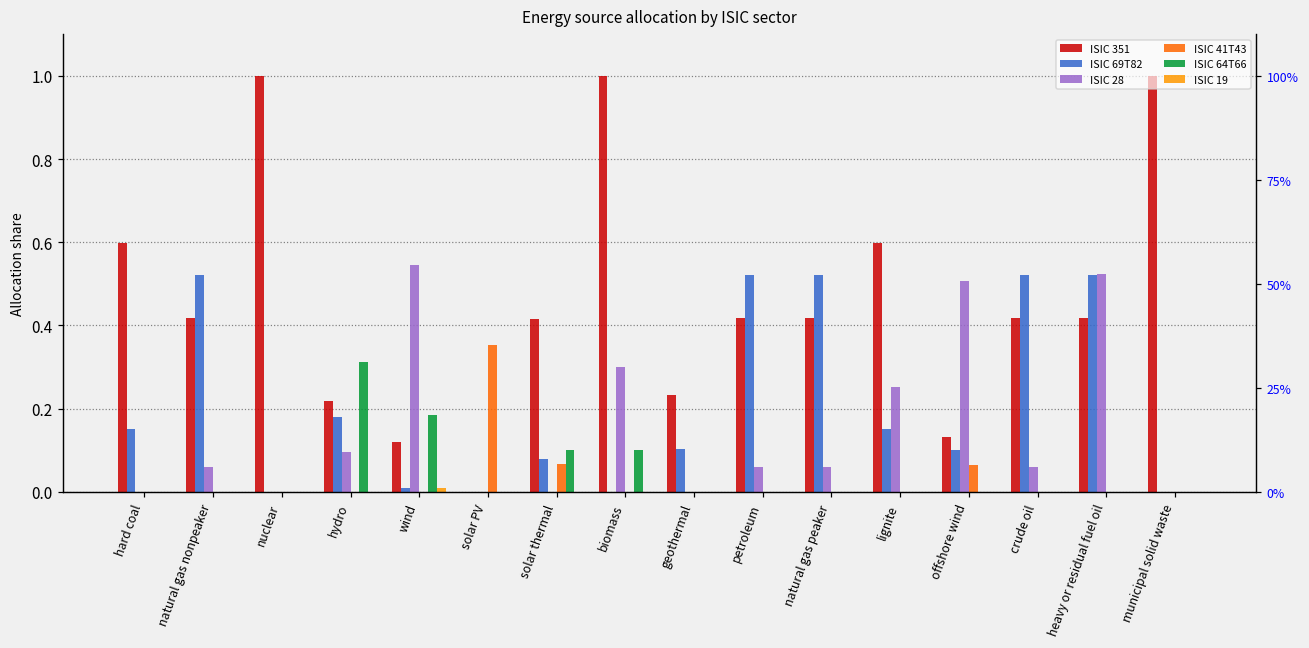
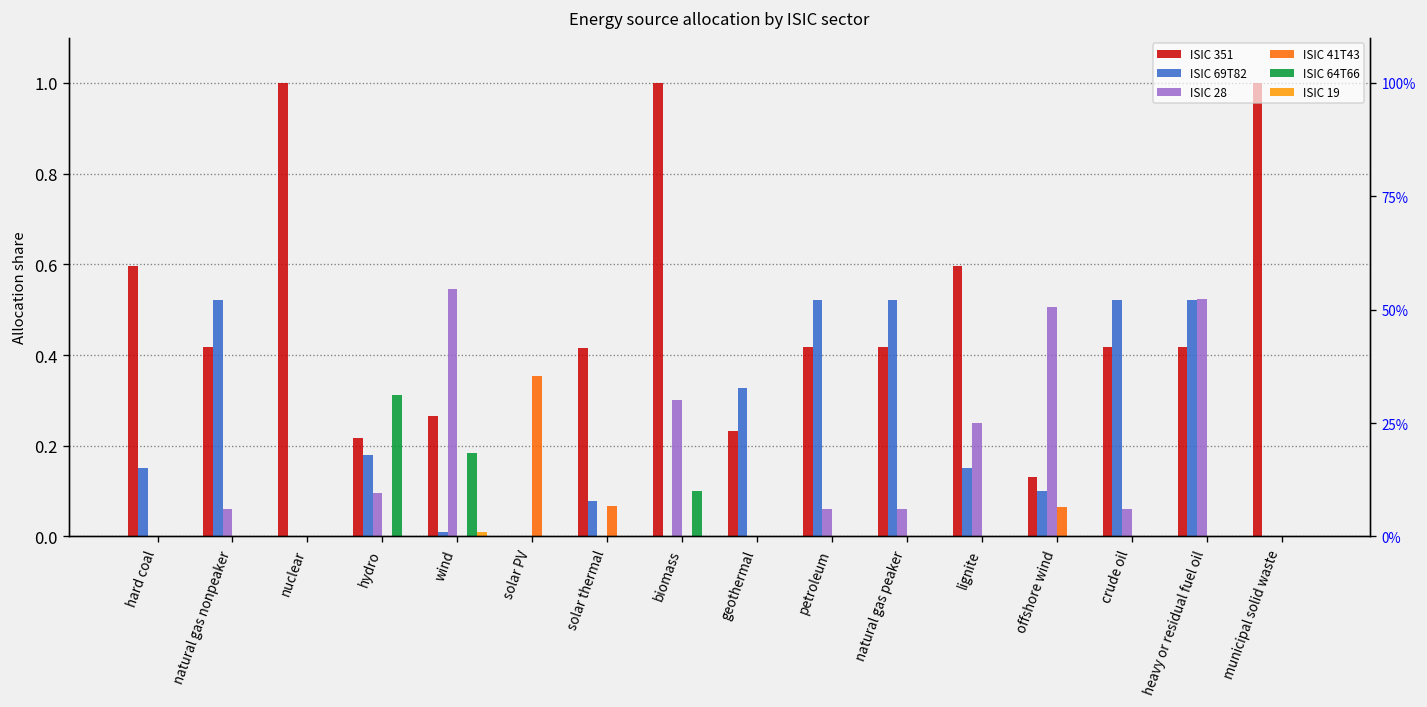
  {
    "ISIC 351": {
      "hard coal": 0.60,
      "natural gas nonpeaker": 0.42,
      "nuclear": 1.00,
      "hydro": 0.22,
-     "wind": 0.12,
+     "wind": 0.27,
      "solar PV": 0.00,
      "solar thermal": 0.42,
      "biomass": 1.00,
      "geothermal": 0.23,
      "petroleum": 0.42,
      "natural gas peaker": 0.42,
      "lignite": 0.60,
      "offshore wind": 0.13,
      "crude oil": 0.42,
      "heavy or residual fuel oil": 0.42
    },
    "ISIC 69T82": {
      "hard coal": 0.15,
      "natural gas nonpeaker": 0.52,
      "nuclear": 0.00,
      "hydro": 0.18,
      "wind": 0.01,
      "solar PV": 0.00,
      "solar thermal": 0.08,
      "biomass": 0.00,
-     "geothermal": 0.10,
+     "geothermal": 0.33,
      "petroleum": 0.52,
      "natural gas peaker": 0.52,
      "lignite": 0.15,
      "offshore wind": 0.10,
      "crude oil": 0.52,
      "heavy or residual fuel oil": 0.52,
      "municipal solid waste": 0.00
    },
    "ISIC 28": {
      "hard coal": 0.00,
      "natural gas nonpeaker": 0.06,
      "nuclear": 0.00,
      "hydro": 0.10,
      "wind": 0.55,
      "solar PV": 0.00,
      "solar thermal": 0.00,
      "biomass": 0.30,
      "geothermal": 0.00,
      "petroleum": 0.06,
      "natural gas peaker": 0.06,
      "lignite": 0.25,
      "offshore wind": 0.51,
      "crude oil": 0.06,
      "heavy or residual fuel oil": 0.52,
      "municipal solid waste": 0.00
    },
    "ISIC 64T66": {
      "hard coal": 0.0,
      "natural gas nonpeaker": 0.0,
      "nuclear": 0.0,
      "hydro": 0.31,
      "wind": 0.18,
      "solar PV": 0.0,
-     "solar thermal": 0.1,
+     "solar thermal": 0.0,
      "biomass": 0.1,
      "geothermal": 0.0,
      "petroleum": 0.0,
      "natural gas peaker": 0.0,
      "lignite": 0.0,
      "offshore wind": 0.0,
      "crude oil": 0.0,
      "heavy or residual fuel oil": 0.0,
      "municipal solid waste": 0.0
    }
  }
